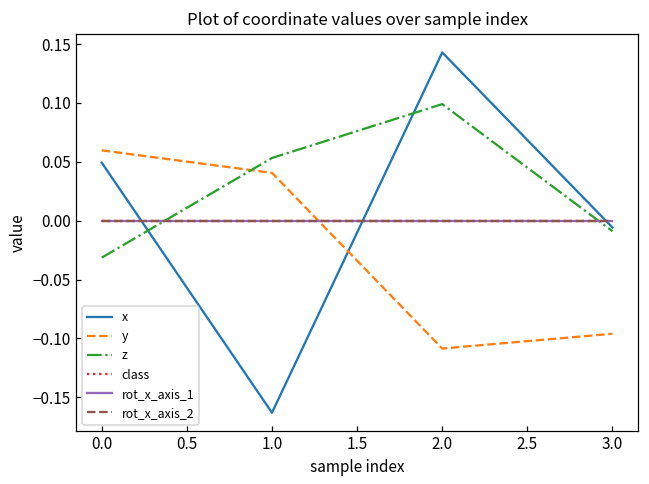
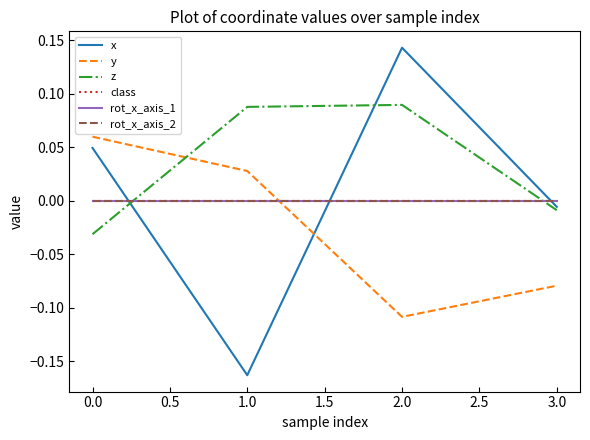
  {
    "x": {
      "0.0": 0.049,
      "1.0": -0.163,
      "2.0": 0.143,
      "3.0": -0.006
    },
    "y": {
      "0.0": 0.060,
-     "1.0": 0.041,
+     "1.0": 0.028,
      "2.0": -0.109,
-     "3.0": -0.096
+     "3.0": -0.079
    },
    "z": {
      "0.0": -0.031,
-     "1.0": 0.053,
-     "2.0": 0.099,
+     "1.0": 0.088,
+     "2.0": 0.089,
      "3.0": -0.009
    },
    "rot_x_axis_2": {
      "0.0": 0.000,
      "1.0": 0.000,
      "2.0": 0.000,
      "3.0": 0.000
    }
  }
